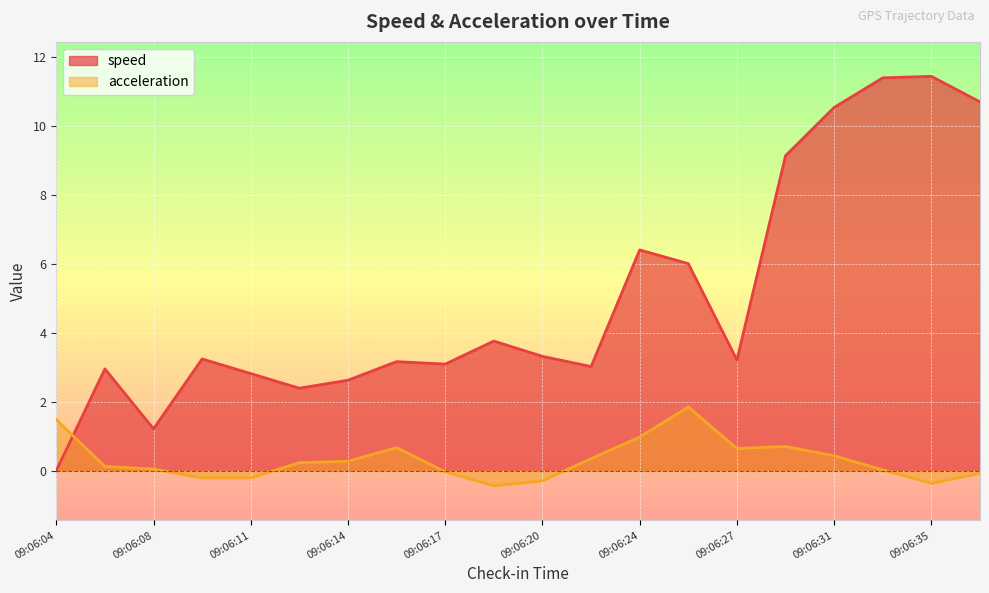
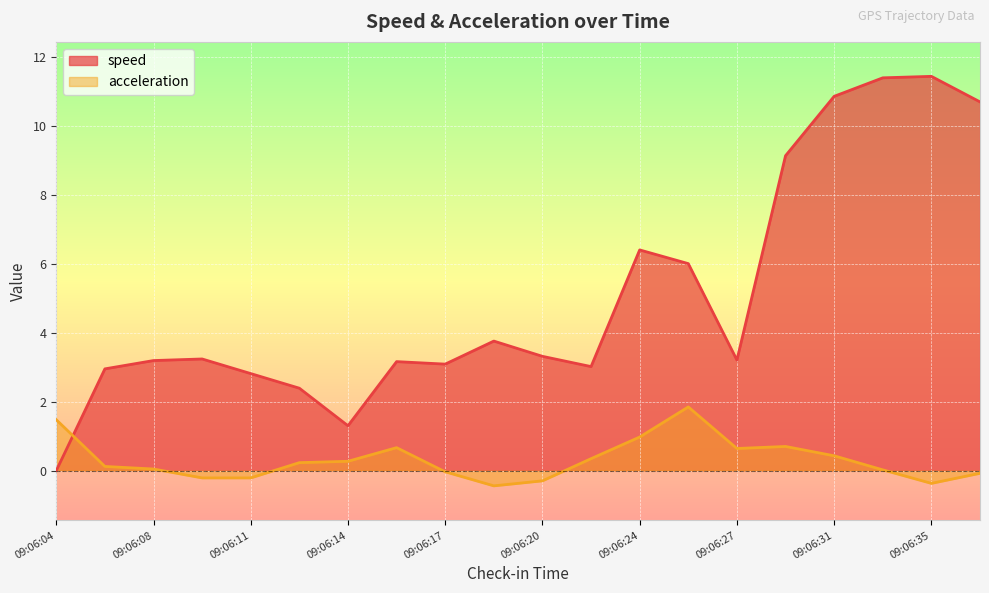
  {
    "speed": {
      "09:06:04": 0.0,
-     "09:06:08": 1.2,
+     "09:06:08": 3.2,
      "09:06:11": 2.8,
-     "09:06:14": 2.6,
+     "09:06:14": 1.3,
      "09:06:17": 3.1,
      "09:06:20": 3.3,
      "09:06:24": 6.4,
      "09:06:27": 3.2,
-     "09:06:31": 10.5,
+     "09:06:31": 10.9,
      "09:06:35": 11.4
    }
  }
